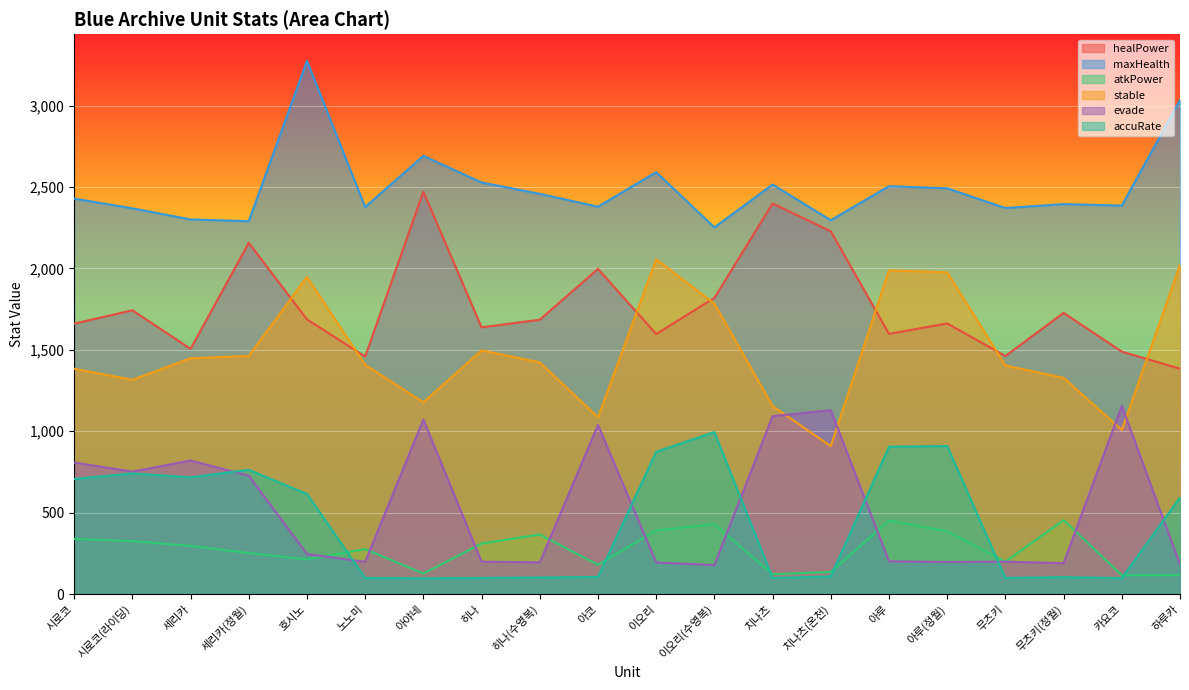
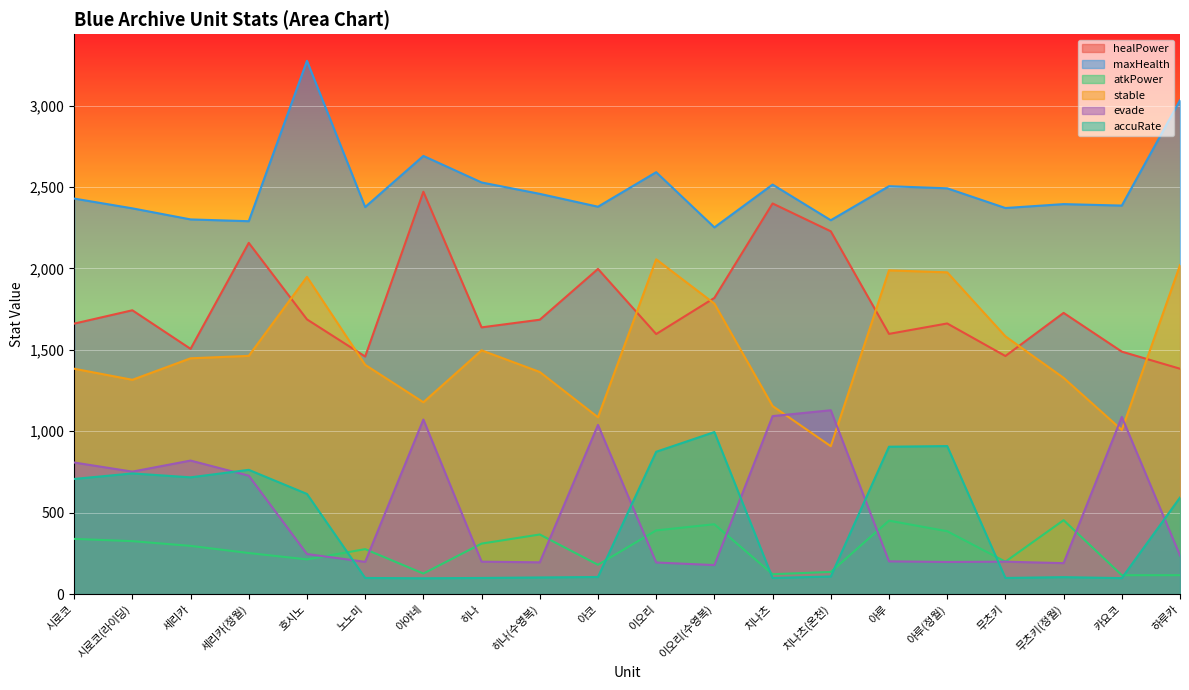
  {
    "healPower": {
      "시로코": "1,660",
      "시로코(라이딩)": "1,740",
      "세리카": "1,510",
      "세리카(정월)": "2,160",
      "호시노": "1,690",
      "노노미": "1,460",
      "아야네": "2,470",
      "히나": "1,640",
      "히나(수영복)": "1,690",
      "아코": "2,000",
      "이오리": "1,600",
      "이오리(수영복)": "1,820",
      "치나츠": "2,400",
      "치나츠(온천)": "2,230",
      "아루": "1,600",
      "아루(정월)": "1,660",
      "무츠키": "1,460",
      "무츠키(정월)": "1,730",
      "카요코": "1,490",
      "하루카": "1,380"
    },
    "stable": {
      "시로코": "1,380",
      "시로코(라이딩)": "1,320",
      "세리카": "1,450",
      "세리카(정월)": "1,460",
      "호시노": "1,950",
      "노노미": "1,410",
      "아야네": "1,180",
      "히나": "1,500",
-     "히나(수영복)": "1,420",
+     "히나(수영복)": "1,360",
      "아코": "1,090",
      "이오리": "2,060",
      "이오리(수영복)": "1,780",
      "치나츠": "1,160",
      "치나츠(온천)": "910",
      "아루": "1,990",
      "아루(정월)": "1,980",
-     "무츠키": "1,400",
+     "무츠키": "1,580",
      "무츠키(정월)": "1,330",
      "카요코": "1,010",
      "하루카": "2,020"
    },
    "evade": {
      "시로코": "810",
      "세리카": "820",
      "세리카(정월)": "730",
      "호시노": "250",
      "노노미": "200",
      "아야네": "1,070",
      "히나": "200",
      "히나(수영복)": "200",
      "아코": "1,040",
      "이오리": "190",
      "이오리(수영복)": "180",
      "치나츠": "1,090",
      "치나츠(온천)": "1,130",
      "아루": "200",
      "아루(정월)": "200",
      "무츠키(정월)": "190",
-     "카요코": "1,160",
-     "하루카": "180"
+     "카요코": "1,090",
+     "하루카": "240"
    }
  }
